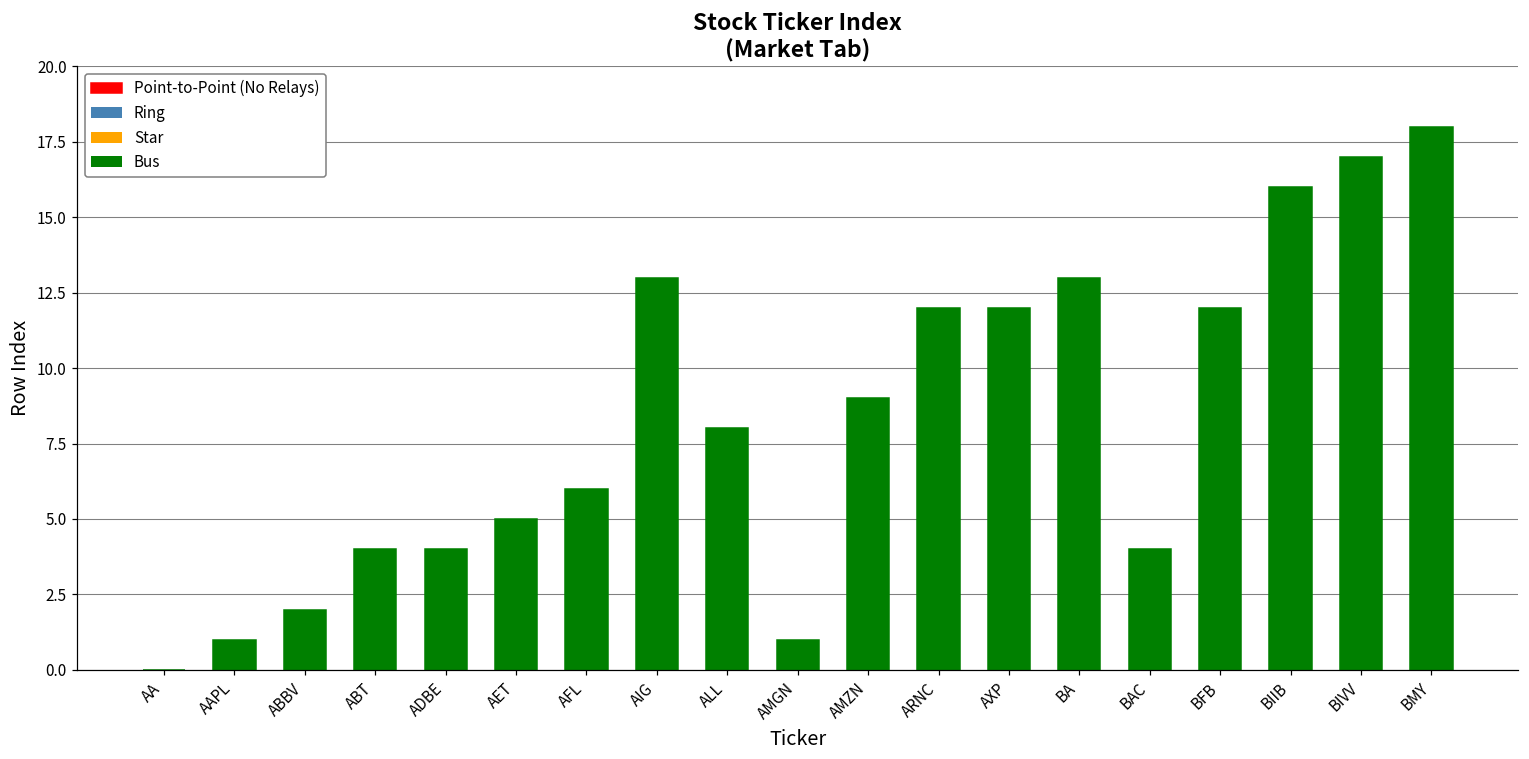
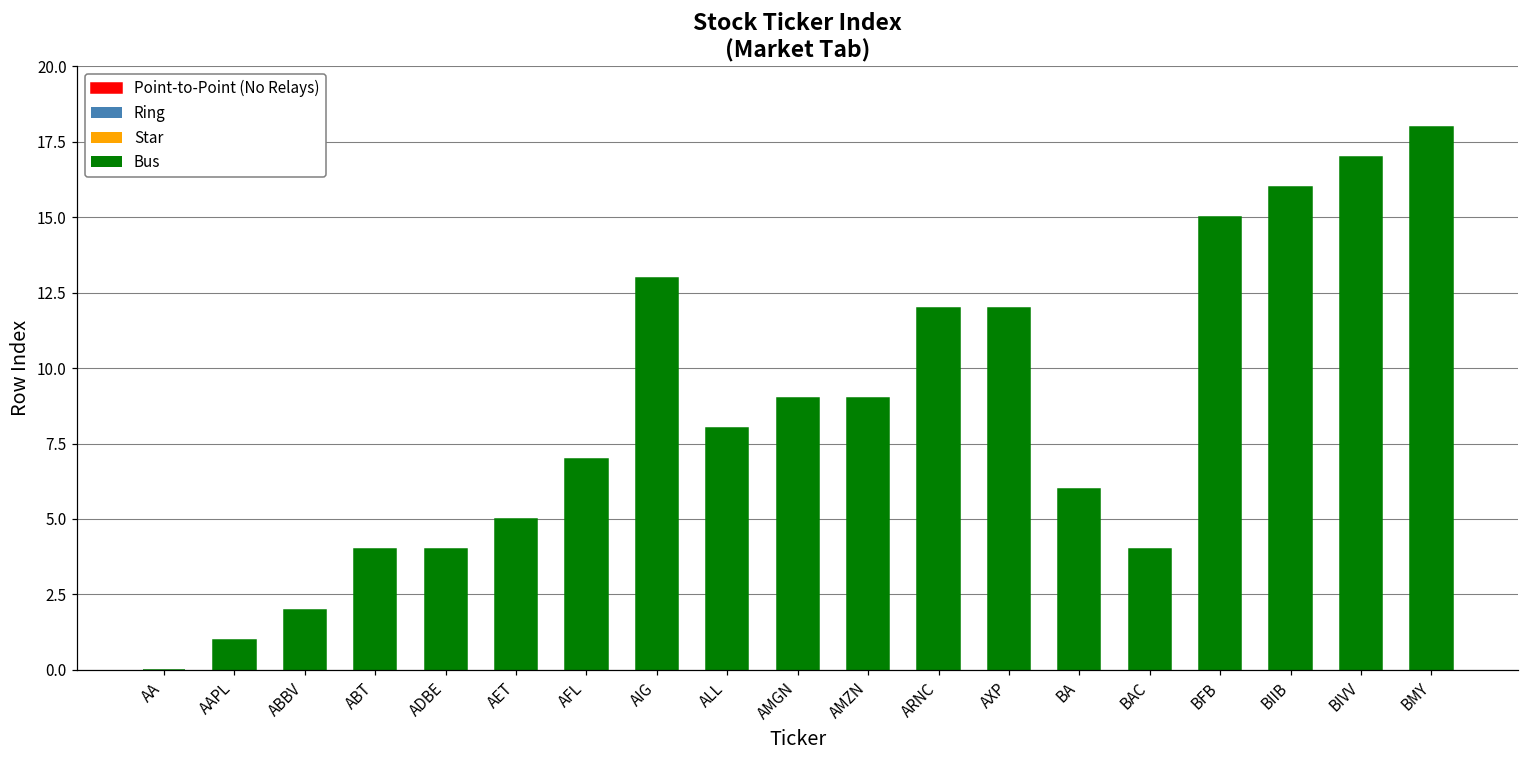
  {
    "AA": 0,
    "AAPL": 1,
    "ABBV": 2,
    "ABT": 4,
    "ADBE": 4,
    "AET": 5,
-   "AFL": 6,
+   "AFL": 7,
    "AIG": 13,
    "ALL": 8,
-   "AMGN": 1,
+   "AMGN": 9,
    "AMZN": 9,
    "ARNC": 12,
    "AXP": 12,
-   "BA": 13,
+   "BA": 6,
    "BAC": 4,
-   "BFB": 12,
+   "BFB": 15,
    "BIIB": 16,
    "BIVV": 17,
    "BMY": 18
  }
